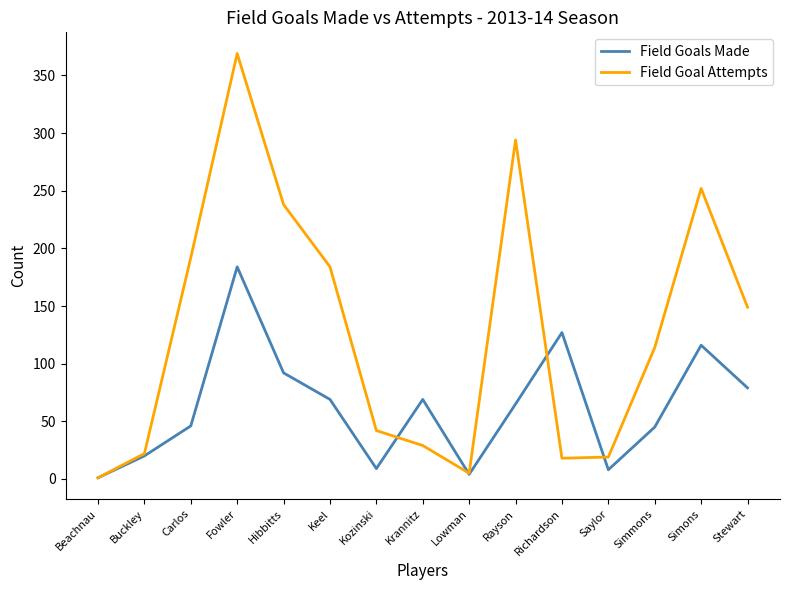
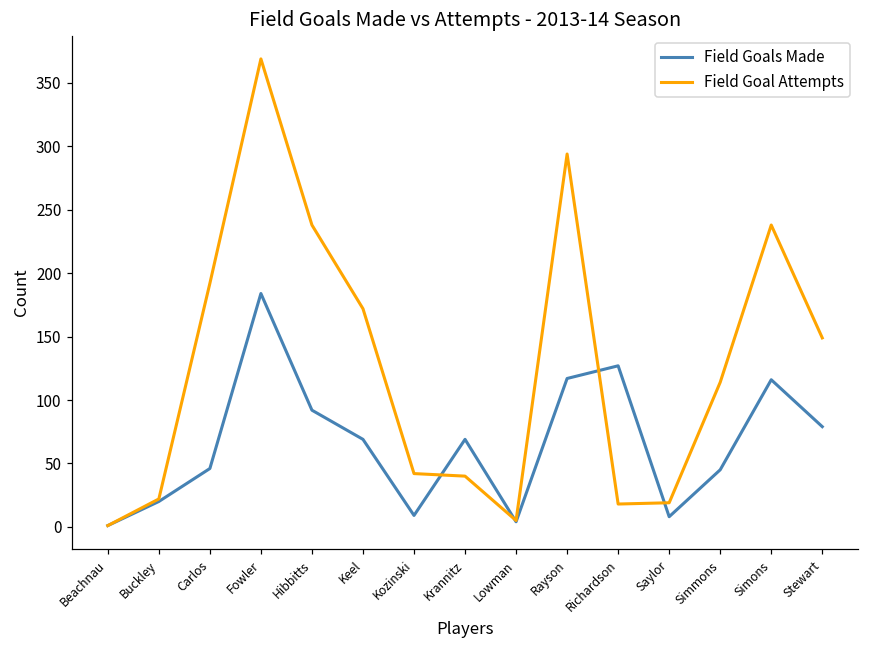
  {
    "Field Goals Made": {
      "Carlos": 46,
      "Fowler": 184,
      "Hibbitts": 92,
      "Keel": 69,
      "Kozinski": 9,
      "Krannitz": 69,
-     "Rayson": 65,
+     "Rayson": 117,
      "Richardson": 127,
      "Saylor": 8,
      "Simmons": 45,
      "Simons": 116,
      "Stewart": 79
    },
    "Field Goal Attempts": {
      "Carlos": 192,
      "Fowler": 369,
      "Hibbitts": 238,
-     "Keel": 184,
+     "Keel": 172,
      "Kozinski": 42,
-     "Krannitz": 29,
+     "Krannitz": 40,
      "Rayson": 294,
      "Richardson": 18,
      "Saylor": 19,
      "Simmons": 114,
-     "Simons": 252,
+     "Simons": 238,
      "Stewart": 149
    }
  }
